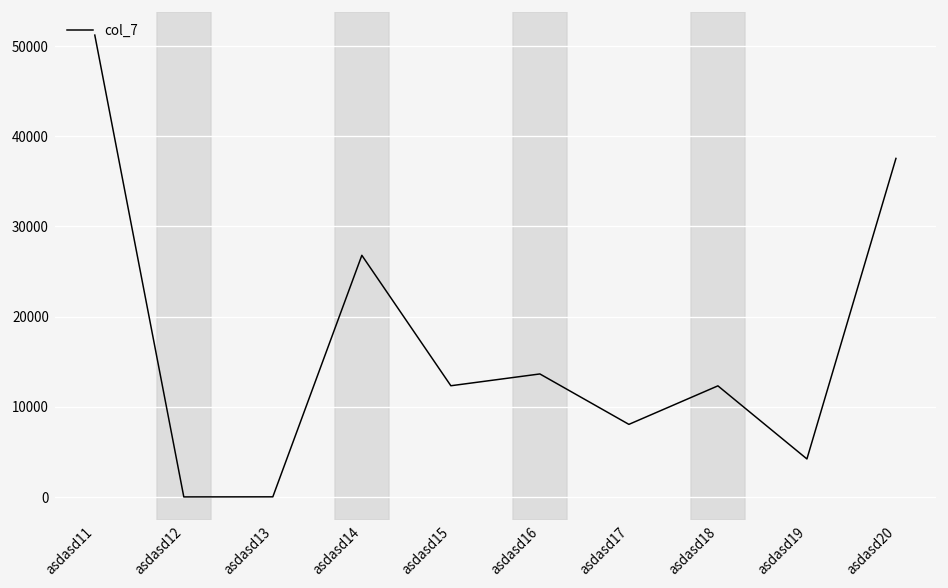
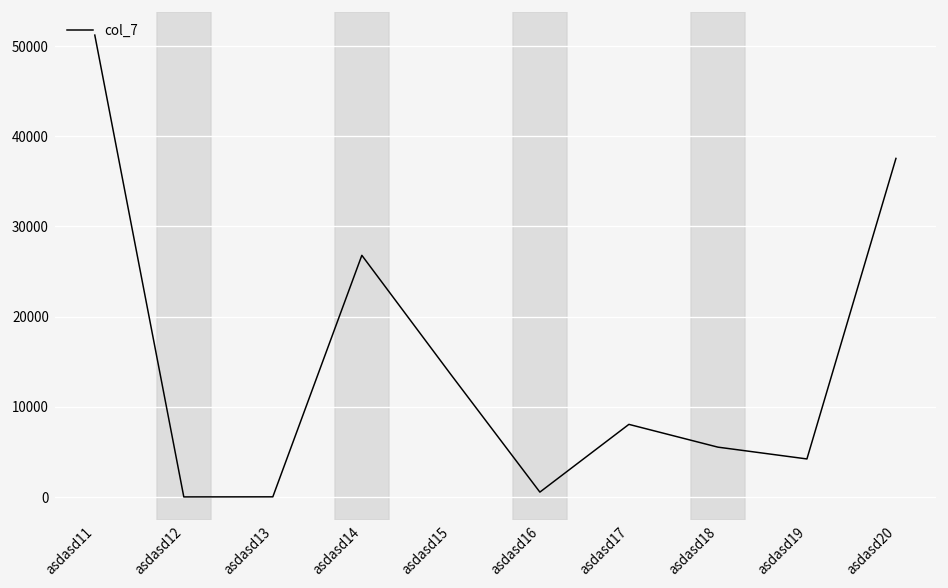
  {
    "asdasd11": 51000,
    "asdasd12": 0,
    "asdasd13": 0,
    "asdasd14": 27000,
-   "asdasd15": 12000,
-   "asdasd16": 14000,
+   "asdasd15": 14000,
+   "asdasd16": 1000,
    "asdasd17": 8000,
-   "asdasd18": 12000,
+   "asdasd18": 6000,
    "asdasd19": 4000,
    "asdasd20": 38000
  }
